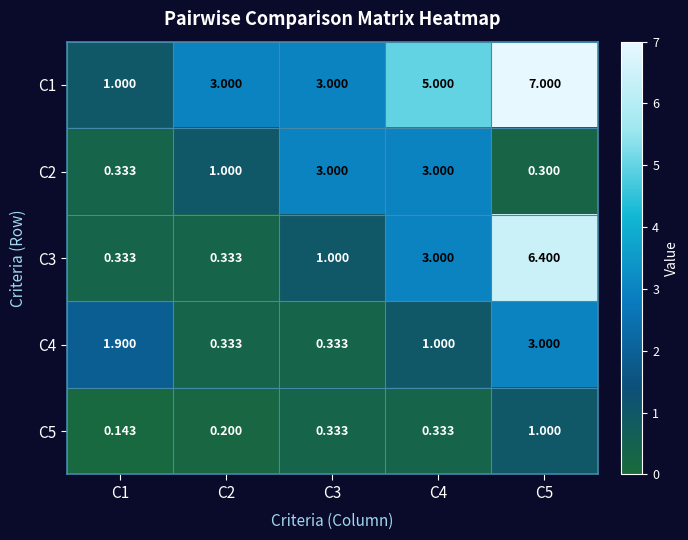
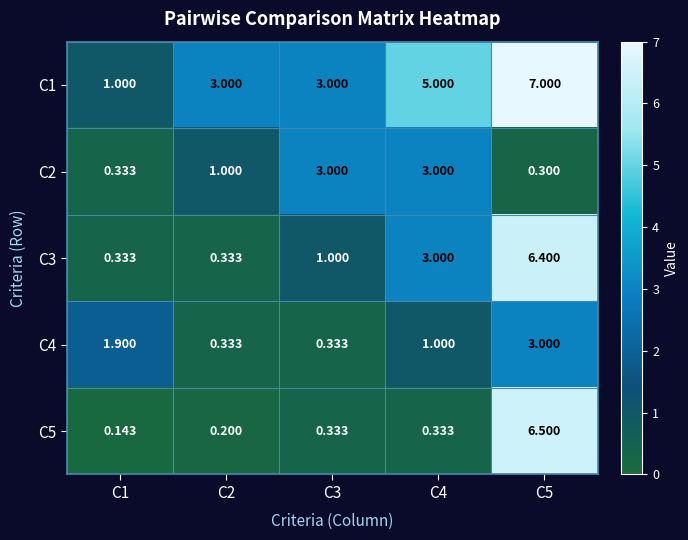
  {
    "C1": {
      "C1": 1.000,
      "C2": 3.000,
      "C3": 3.000,
      "C4": 5.000,
      "C5": 7.000
    },
    "C2": {
      "C1": 0.333,
      "C2": 1.000,
      "C3": 3.000,
      "C4": 3.000,
      "C5": 0.300
    },
    "C3": {
      "C1": 0.333,
      "C2": 0.333,
      "C3": 1.000,
      "C4": 3.000,
      "C5": 6.400
    },
    "C4": {
      "C1": 1.900,
      "C2": 0.333,
      "C3": 0.333,
      "C4": 1.000,
      "C5": 3.000
    },
    "C5": {
      "C1": 0.143,
      "C2": 0.200,
      "C3": 0.333,
      "C4": 0.333,
-     "C5": 1.000
+     "C5": 6.500
    }
  }
